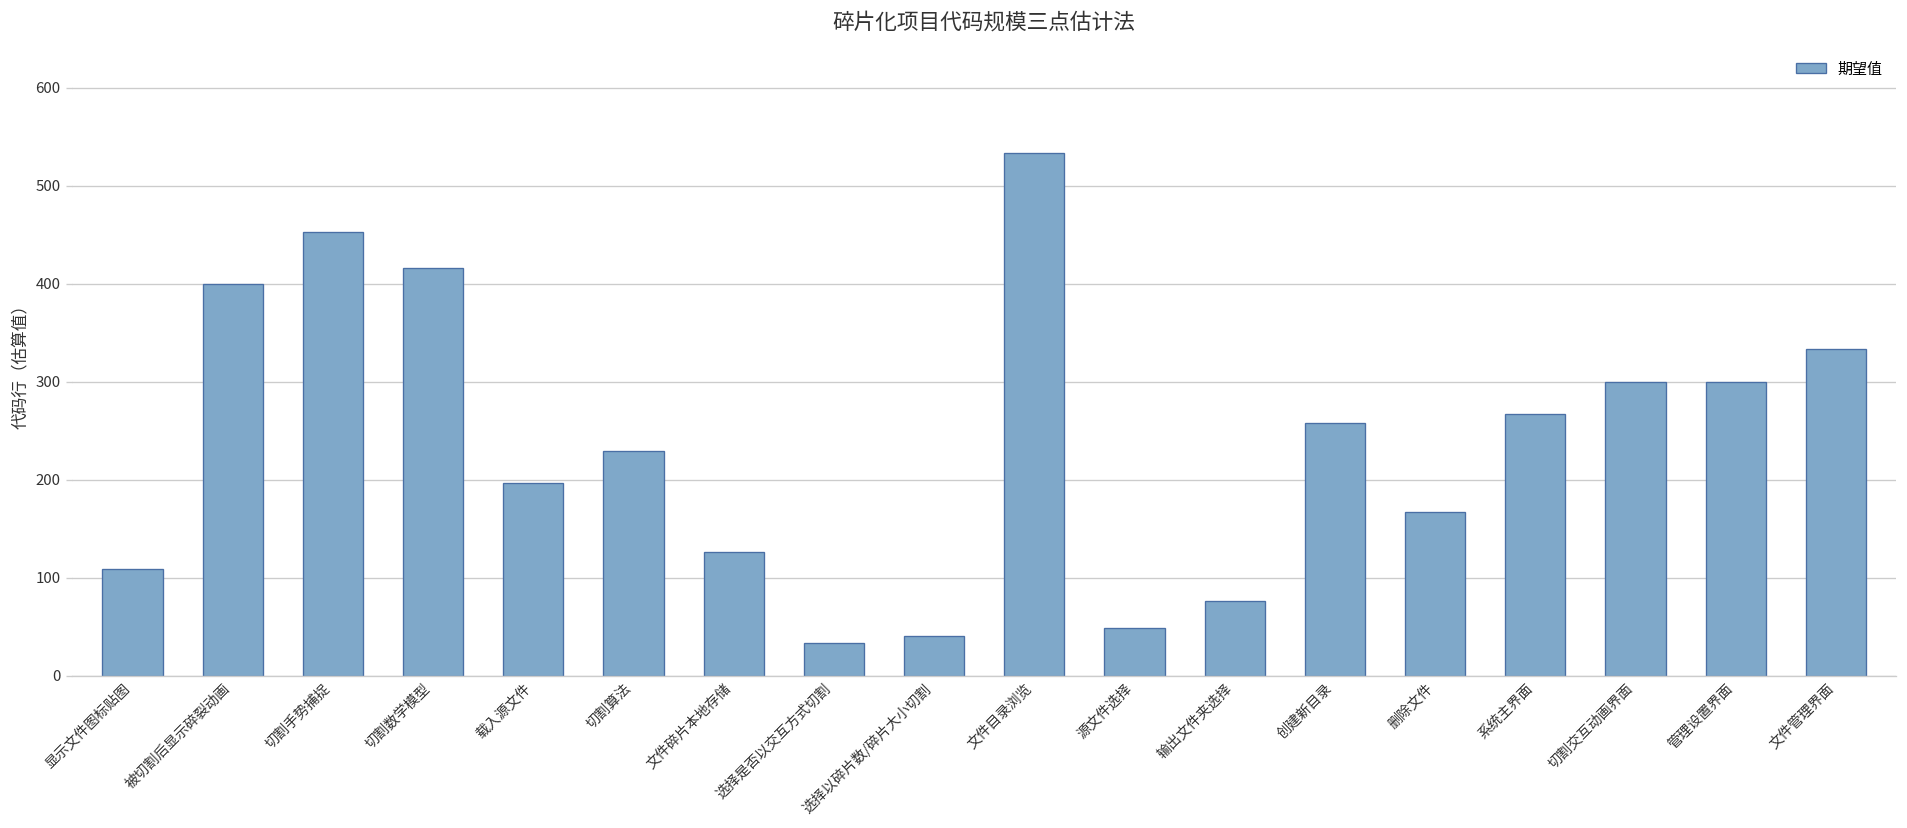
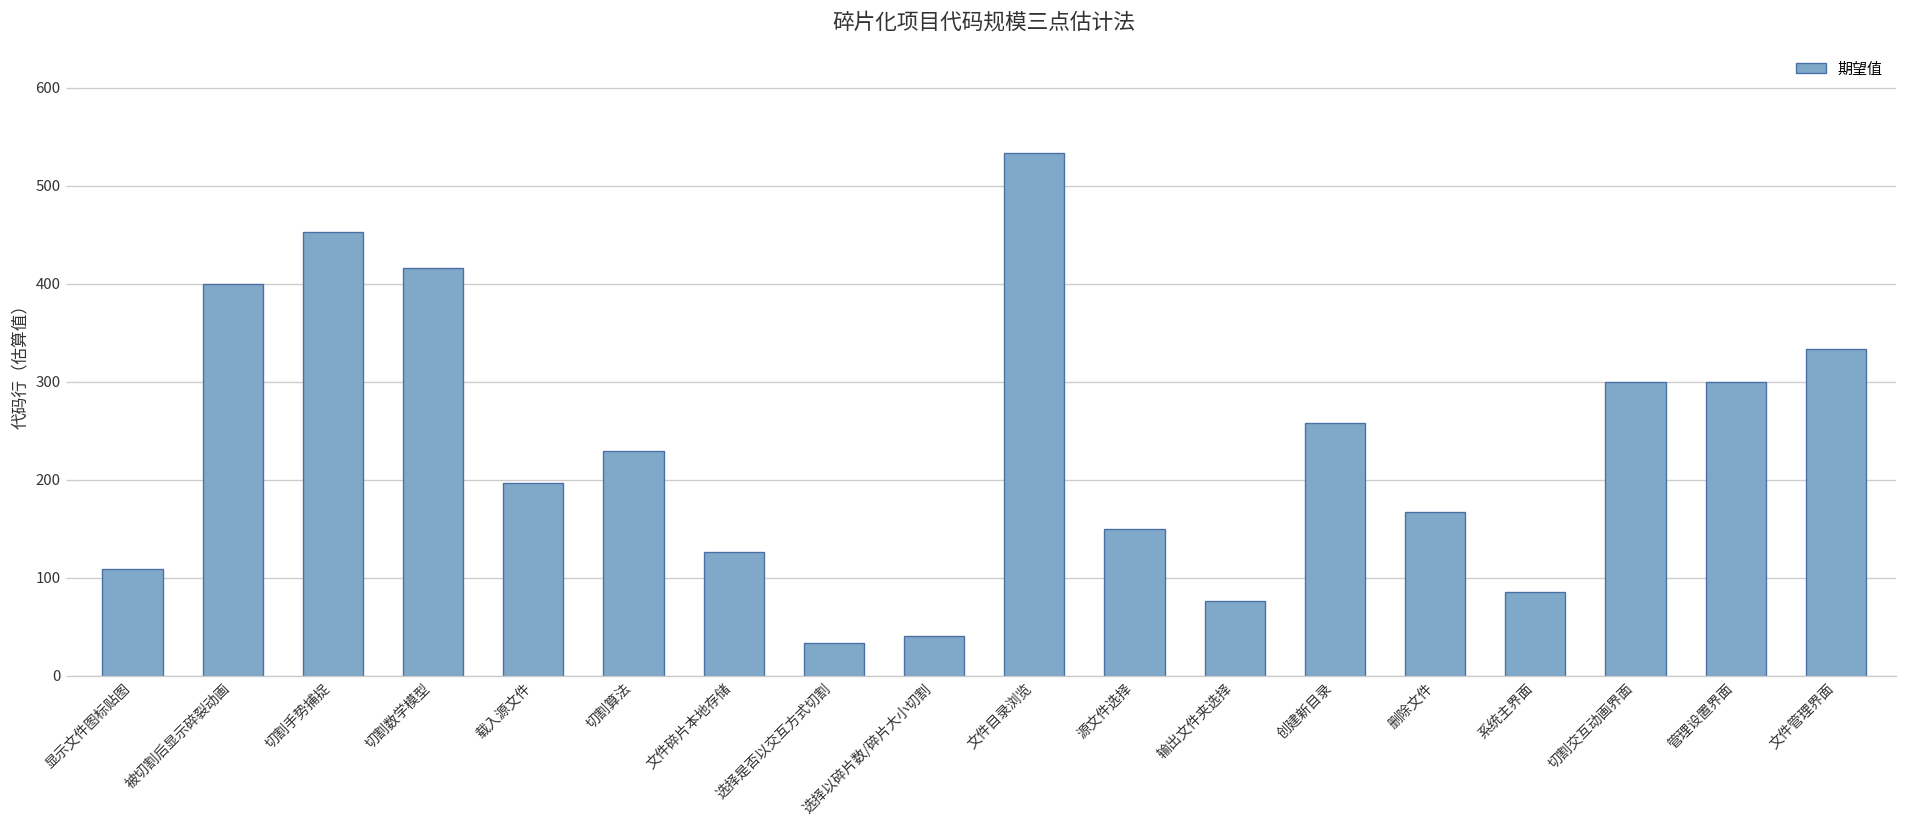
  {
    "显示文件图标贴图": 110,
    "被切割后显示碎裂动画": 400,
    "切割手势捕捉": 450,
    "切割数学模型": 420,
    "载入源文件": 200,
    "切割算法": 230,
    "文件碎片本地存储": 130,
    "选择是否以交互方式切割": 30,
    "选择以碎片数/碎片大小切割": 40,
    "文件目录浏览": 530,
-   "源文件选择": 50,
+   "源文件选择": 150,
    "输出文件夹选择": 80,
    "创建新目录": 260,
    "删除文件": 170,
-   "系统主界面": 270,
+   "系统主界面": 90,
    "切割交互动画界面": 300,
    "管理设置界面": 300,
    "文件管理界面": 330
  }
